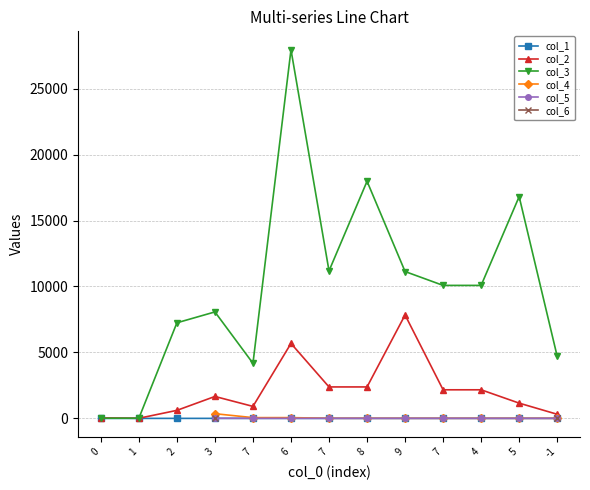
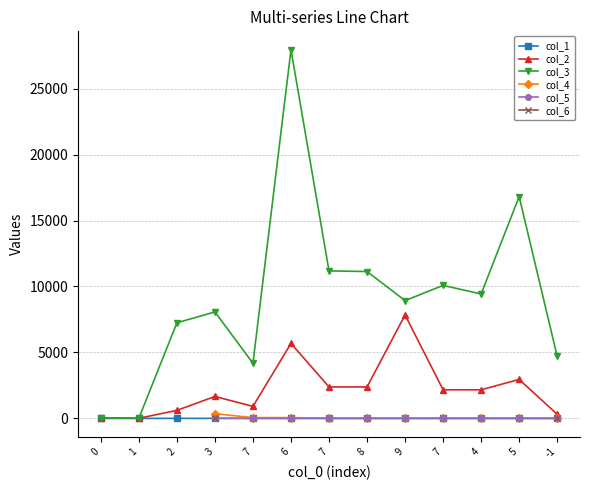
  {
    "col_1": {
      "2": 0
    },
    "col_2": {
      "2": 600,
      "3": 1700,
      "6": 5700,
      "8": 2400,
      "9": 7800,
      "4": 2200,
-     "5": 1200,
+     "5": 3000,
      "-1": 300
    },
    "col_3": {
      "2": 7200,
      "3": 8100,
      "6": 27900,
-     "8": 18000,
-     "9": 11100,
-     "4": 10100,
+     "8": 11100,
+     "9": 8900,
+     "4": 9400,
      "5": 16800,
      "-1": 4700
    },
    "col_4": {
      "3": 400
    }
  }
